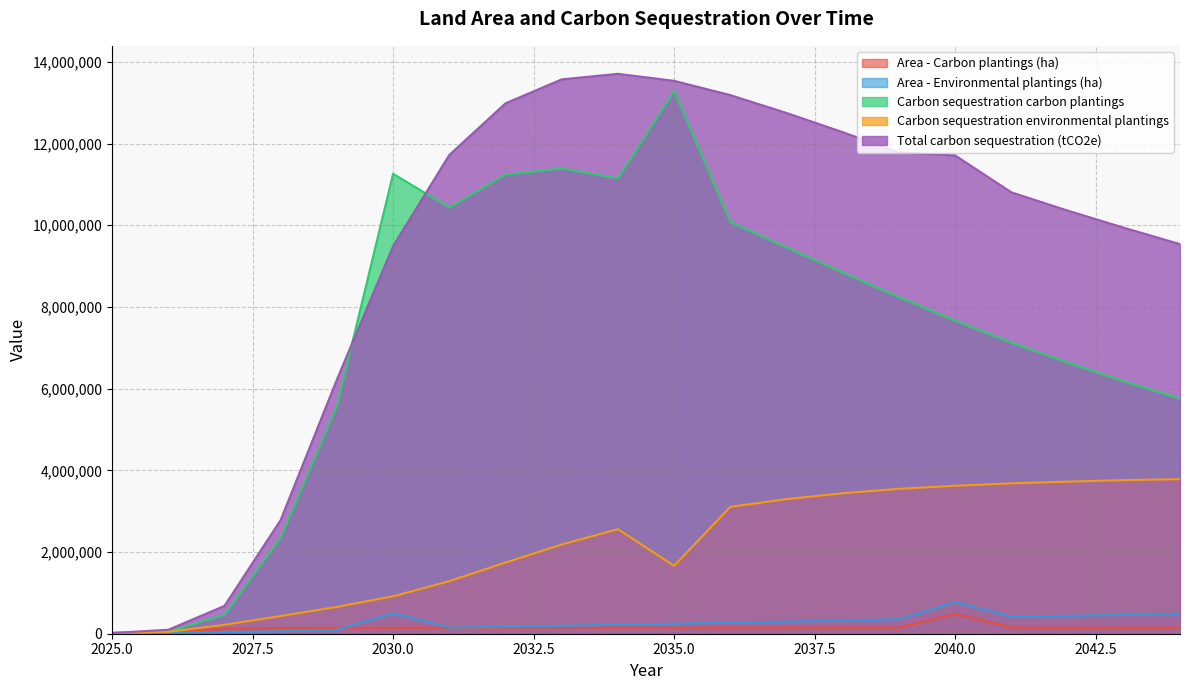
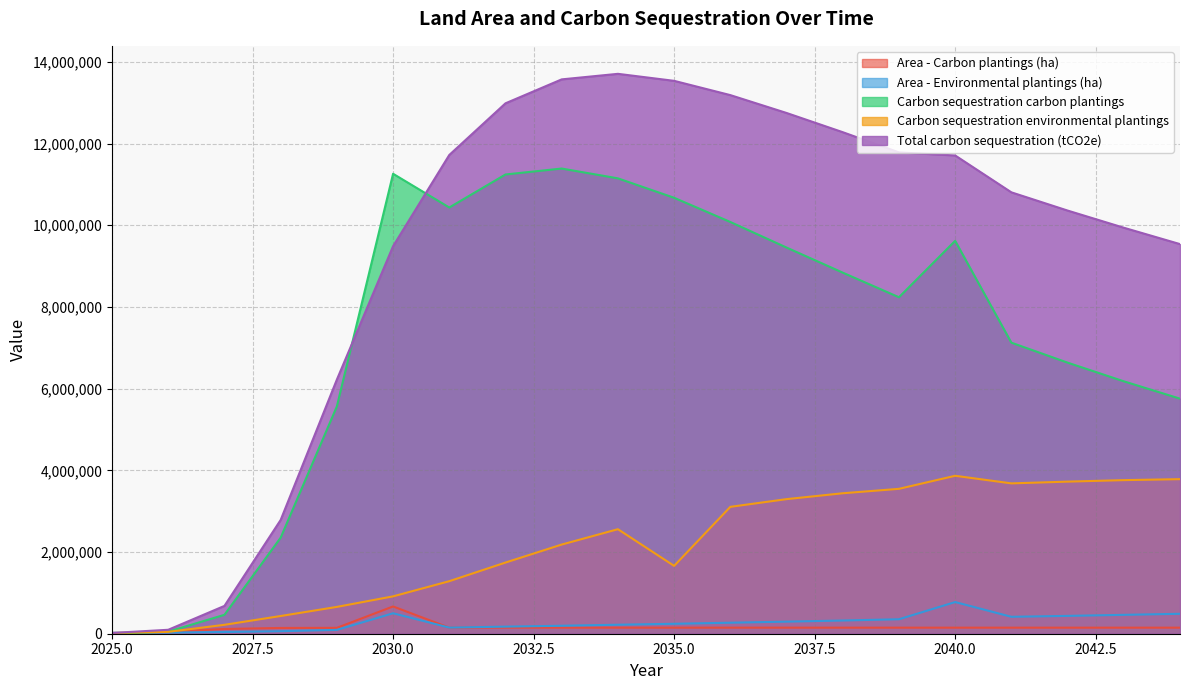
  {
    "Area - Carbon plantings (ha)": {
-     "2030.0": "100,000",
+     "2030.0": "700,000",
      "2035.0": "100,000",
-     "2040.0": "500,000"
+     "2040.0": "100,000"
    },
    "Area - Environmental plantings (ha)": {
      "2030.0": "500,000",
      "2035.0": "200,000",
      "2040.0": "800,000"
    },
    "Carbon sequestration carbon plantings": {
      "2030.0": "11,300,000",
-     "2035.0": "13,300,000",
-     "2040.0": "7,700,000"
+     "2035.0": "10,700,000",
+     "2040.0": "9,600,000"
    },
    "Carbon sequestration environmental plantings": {
      "2030.0": "900,000",
      "2035.0": "1,700,000",
-     "2040.0": "3,600,000"
+     "2040.0": "3,900,000"
    },
    "Total carbon sequestration (tCO2e)": {
      "2030.0": "9,500,000",
      "2035.0": "13,500,000",
      "2040.0": "11,700,000"
    }
  }
